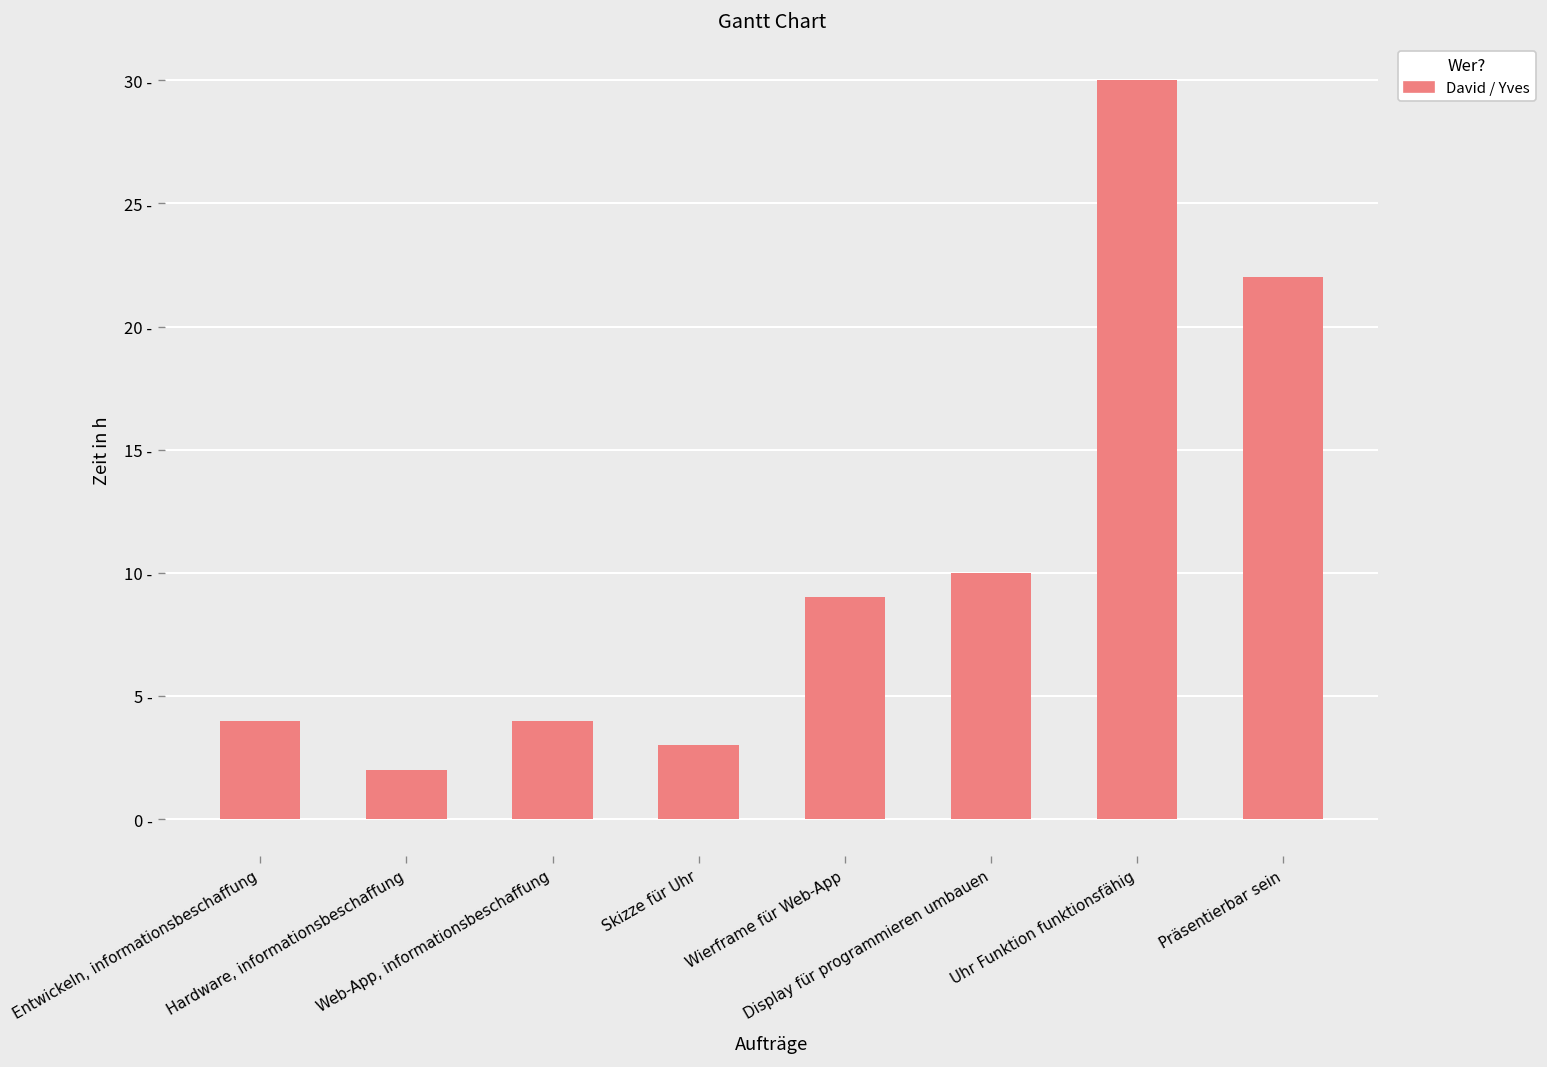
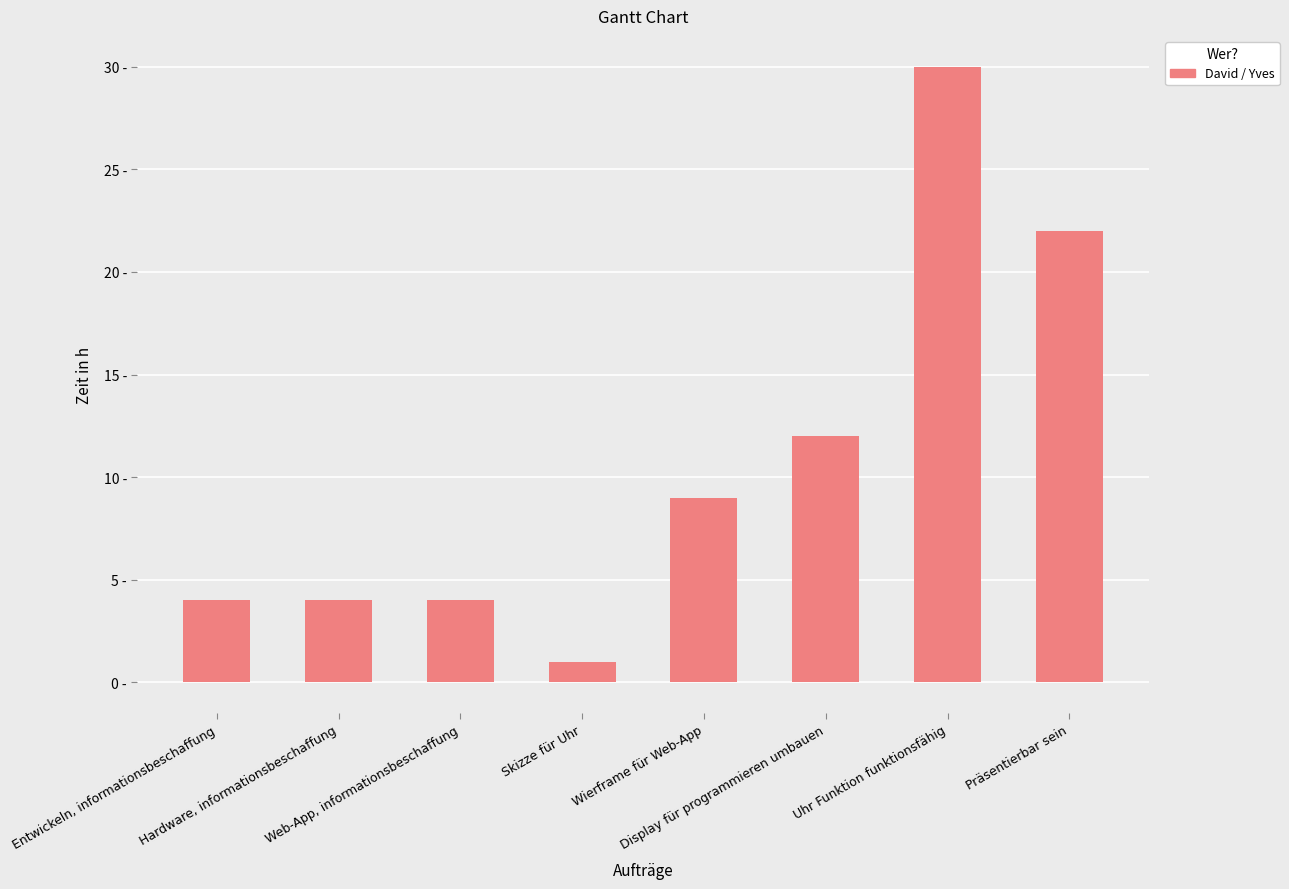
  {
    "Entwickeln, informationsbeschaffung": "4 -",
-   "Hardware, informationsbeschaffung": "2 -",
+   "Hardware, informationsbeschaffung": "4 -",
    "Web-App, informationsbeschaffung": "4 -",
-   "Skizze für Uhr": "3 -",
+   "Skizze für Uhr": "1 -",
    "Wierframe für Web-App": "9 -",
-   "Display für programmieren umbauen": "10 -",
+   "Display für programmieren umbauen": "12 -",
    "Uhr Funktion funktionsfähig": "30 -",
    "Präsentierbar sein": "22 -"
  }
